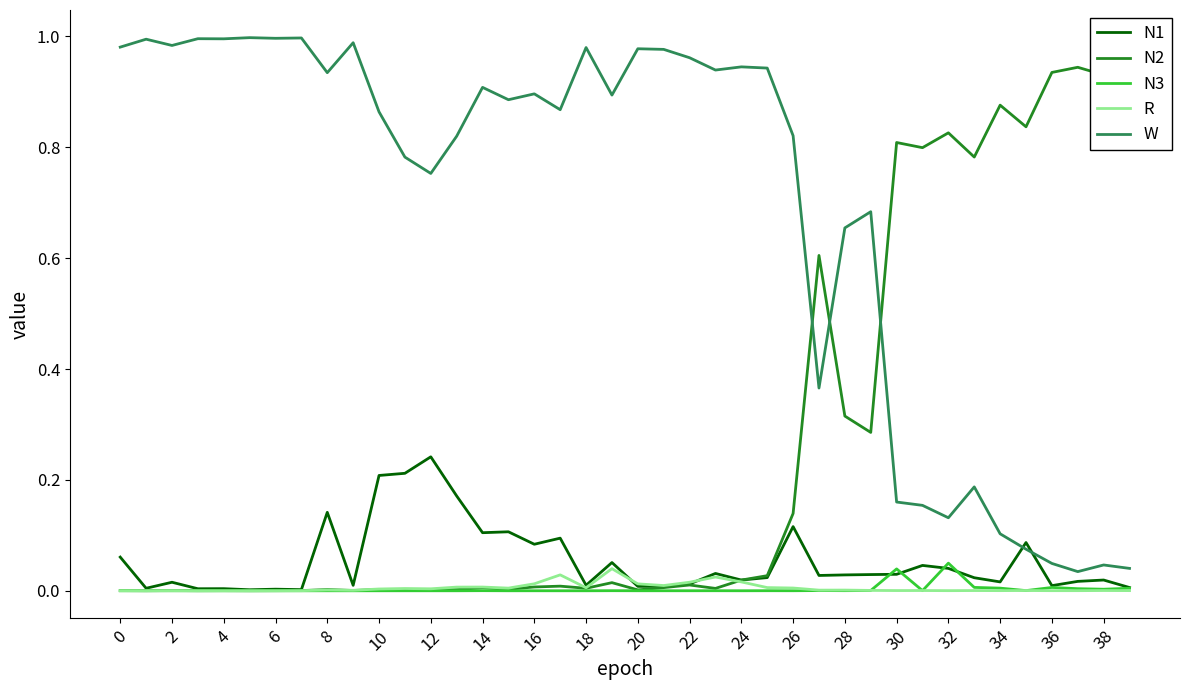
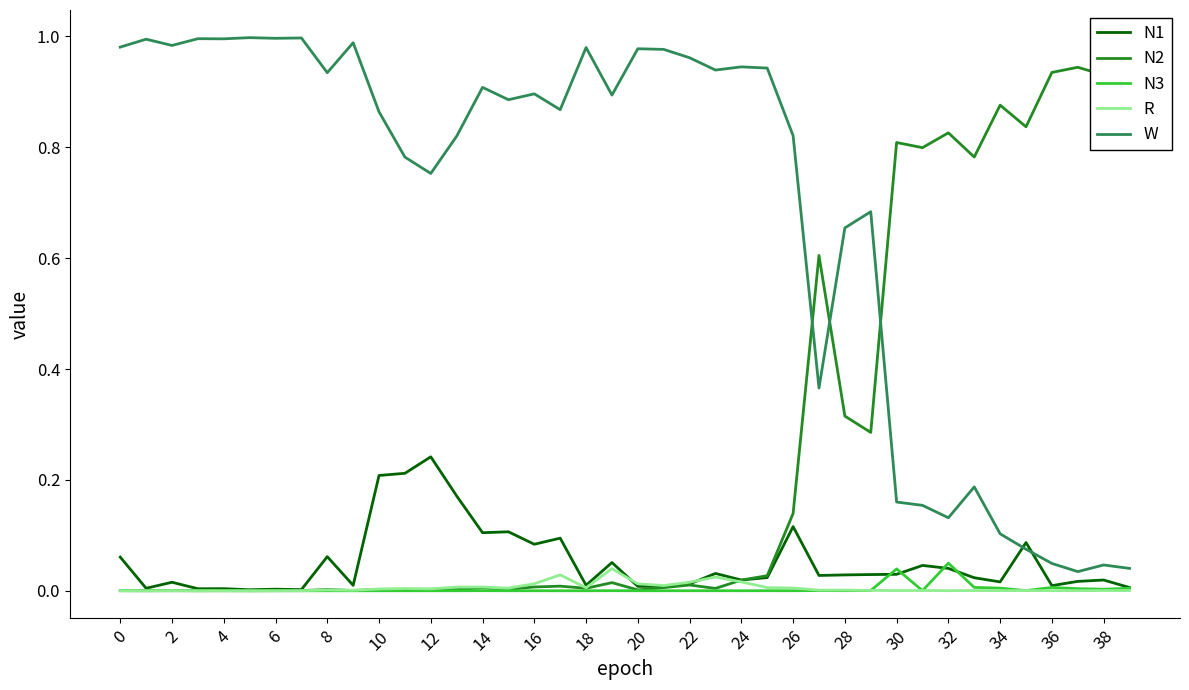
  {
    "N1": {
      "0": 0.06,
      "2": 0.02,
-     "8": 0.14,
+     "8": 0.06,
      "10": 0.21,
      "12": 0.24,
      "14": 0.10,
      "16": 0.08,
      "26": 0.12,
      "28": 0.03,
      "30": 0.03,
      "32": 0.04,
      "34": 0.02,
      "38": 0.02
    },
    "N3": {
      "14": 0.00,
      "16": 0.00,
      "22": 0.00,
      "24": 0.00,
      "26": 0.00,
      "30": 0.04,
      "32": 0.05
    },
    "R": {
      "16": 0.01,
      "26": 0.00,
      "30": 0.00,
      "32": 0.00,
      "36": 0.00
    }
  }
